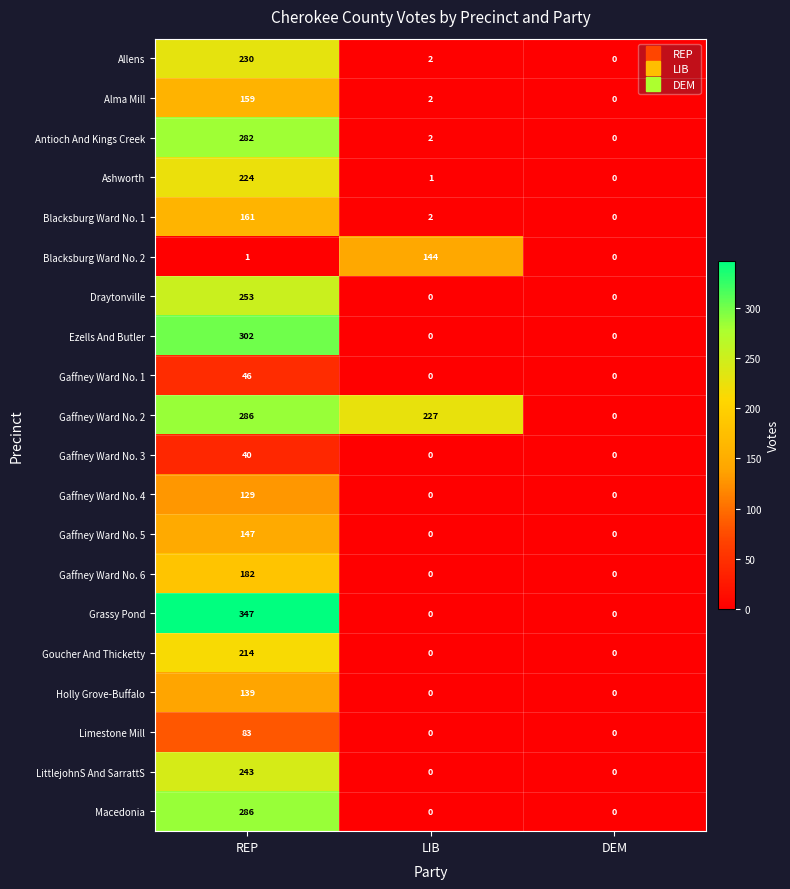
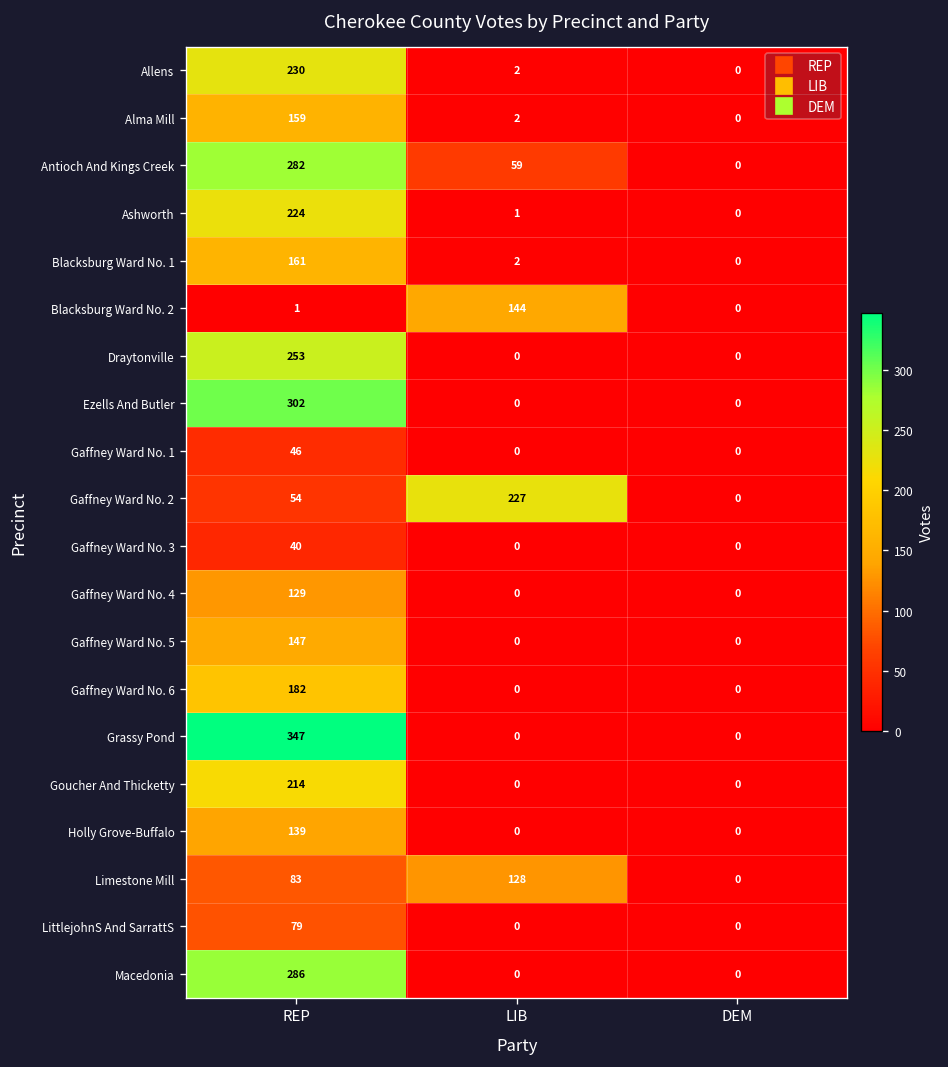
  {
    "Allens": {
      "REP": 230,
      "LIB": 2,
      "DEM": 0
    },
    "Alma Mill": {
      "REP": 159,
      "LIB": 2,
      "DEM": 0
    },
    "Antioch And Kings Creek": {
      "REP": 282,
-     "LIB": 2,
+     "LIB": 59,
      "DEM": 0
    },
    "Ashworth": {
      "REP": 224,
      "LIB": 1,
      "DEM": 0
    },
    "Blacksburg Ward No. 1": {
      "REP": 161,
      "LIB": 2,
      "DEM": 0
    },
    "Blacksburg Ward No. 2": {
      "REP": 1,
      "LIB": 144,
      "DEM": 0
    },
    "Draytonville": {
      "REP": 253,
      "LIB": 0,
      "DEM": 0
    },
    "Ezells And Butler": {
      "REP": 302,
      "LIB": 0,
      "DEM": 0
    },
    "Gaffney Ward No. 1": {
      "REP": 46,
      "LIB": 0,
      "DEM": 0
    },
    "Gaffney Ward No. 2": {
-     "REP": 286,
+     "REP": 54,
      "LIB": 227,
      "DEM": 0
    },
    "Gaffney Ward No. 3": {
      "REP": 40,
      "LIB": 0,
      "DEM": 0
    },
    "Gaffney Ward No. 4": {
      "REP": 129,
      "LIB": 0,
      "DEM": 0
    },
    "Gaffney Ward No. 5": {
      "REP": 147,
      "LIB": 0,
      "DEM": 0
    },
    "Gaffney Ward No. 6": {
      "REP": 182,
      "LIB": 0,
      "DEM": 0
    },
    "Grassy Pond": {
      "REP": 347,
      "LIB": 0,
      "DEM": 0
    },
    "Goucher And Thicketty": {
      "REP": 214,
      "LIB": 0,
      "DEM": 0
    },
    "Holly Grove-Buffalo": {
      "REP": 139,
      "LIB": 0,
      "DEM": 0
    },
    "Limestone Mill": {
      "REP": 83,
-     "LIB": 0,
+     "LIB": 128,
      "DEM": 0
    },
    "LittlejohnS And SarrattS": {
-     "REP": 243,
+     "REP": 79,
      "LIB": 0,
      "DEM": 0
    },
    "Macedonia": {
      "REP": 286,
      "LIB": 0,
      "DEM": 0
    }
  }
